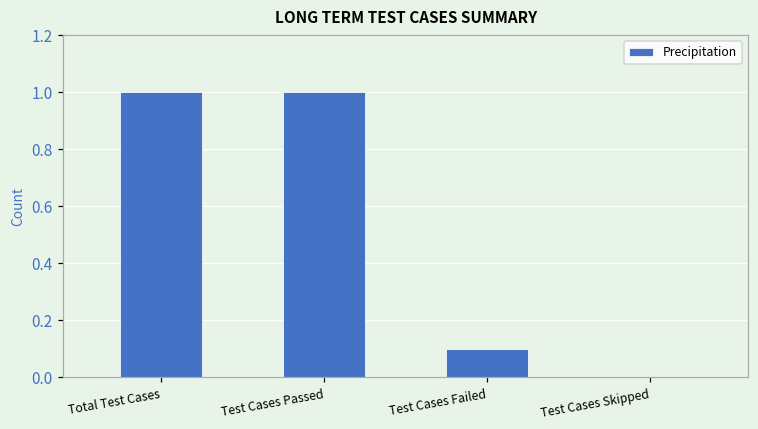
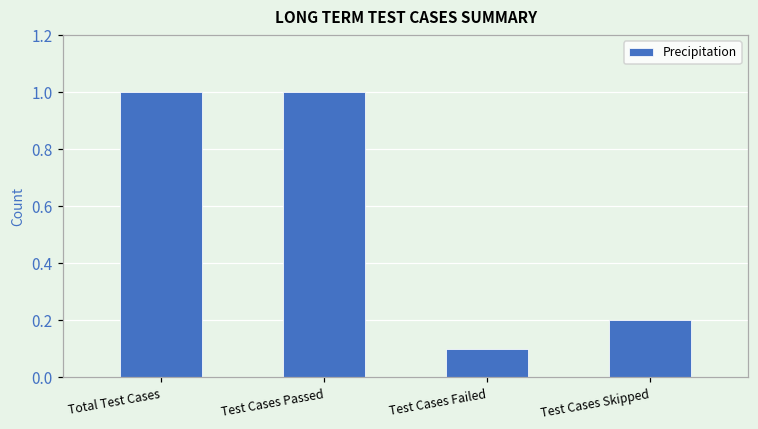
  {
    "Total Test Cases": 1.0,
    "Test Cases Passed": 1.0,
    "Test Cases Failed": 0.1,
-   "Test Cases Skipped": 0.0
+   "Test Cases Skipped": 0.2
  }
